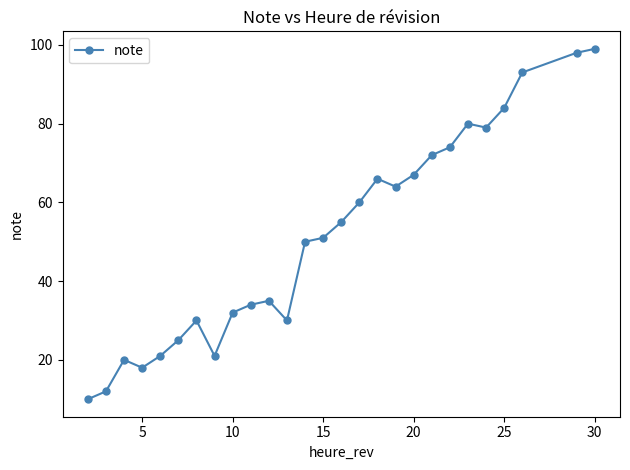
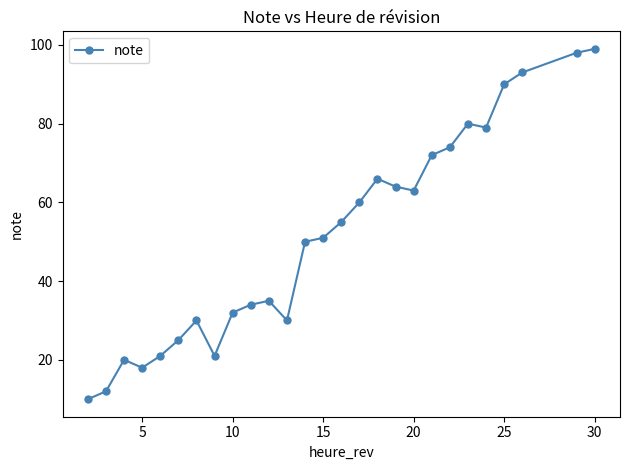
  {
    "5": 18,
    "10": 32,
    "15": 51,
-   "20": 67,
-   "25": 84,
+   "20": 63,
+   "25": 90,
    "30": 99
  }
